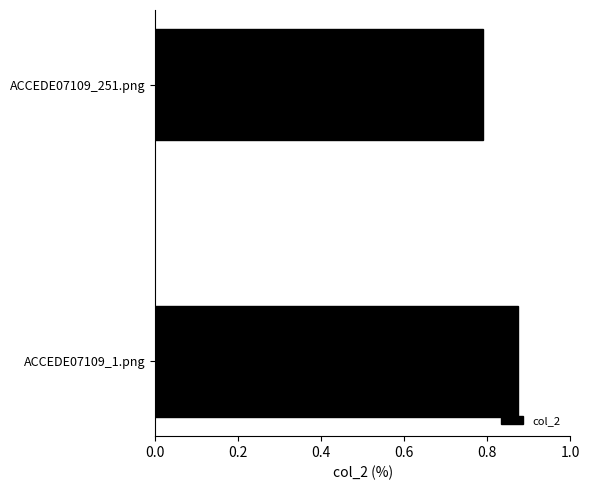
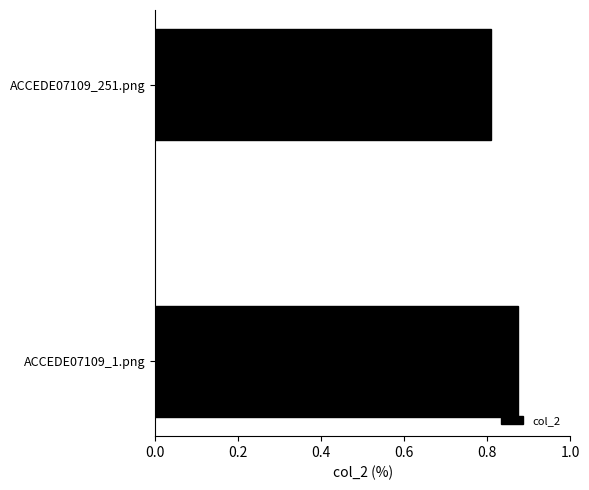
  {
-   "ACCEDE07109_251.png": 0.79,
+   "ACCEDE07109_251.png": 0.81,
    "ACCEDE07109_1.png": 0.87
  }
